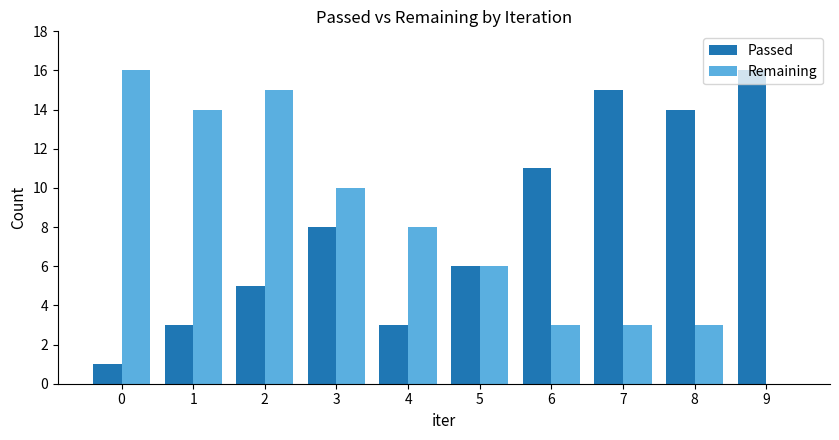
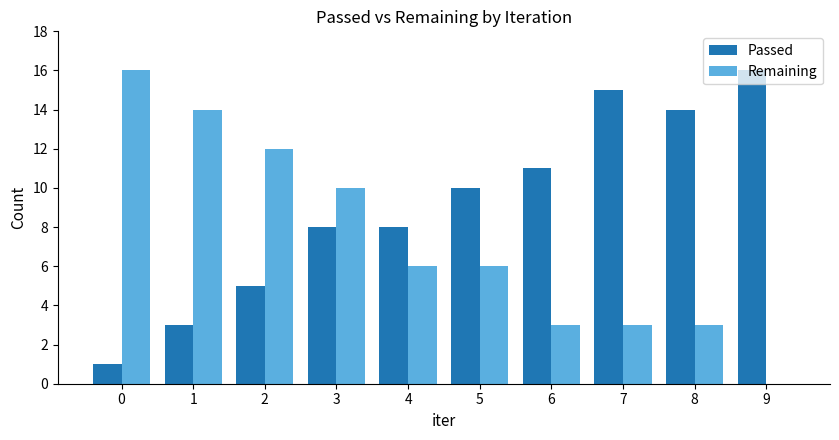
  {
    "Passed": {
      "0": 1,
      "1": 3,
      "2": 5,
      "3": 8,
-     "4": 3,
-     "5": 6,
+     "4": 8,
+     "5": 10,
      "6": 11,
      "7": 15,
      "8": 14
    },
    "Remaining": {
      "0": 16,
      "1": 14,
-     "2": 15,
+     "2": 12,
      "3": 10,
-     "4": 8,
+     "4": 6,
      "5": 6,
      "6": 3,
      "7": 3,
      "8": 3,
      "9": 0
    }
  }
